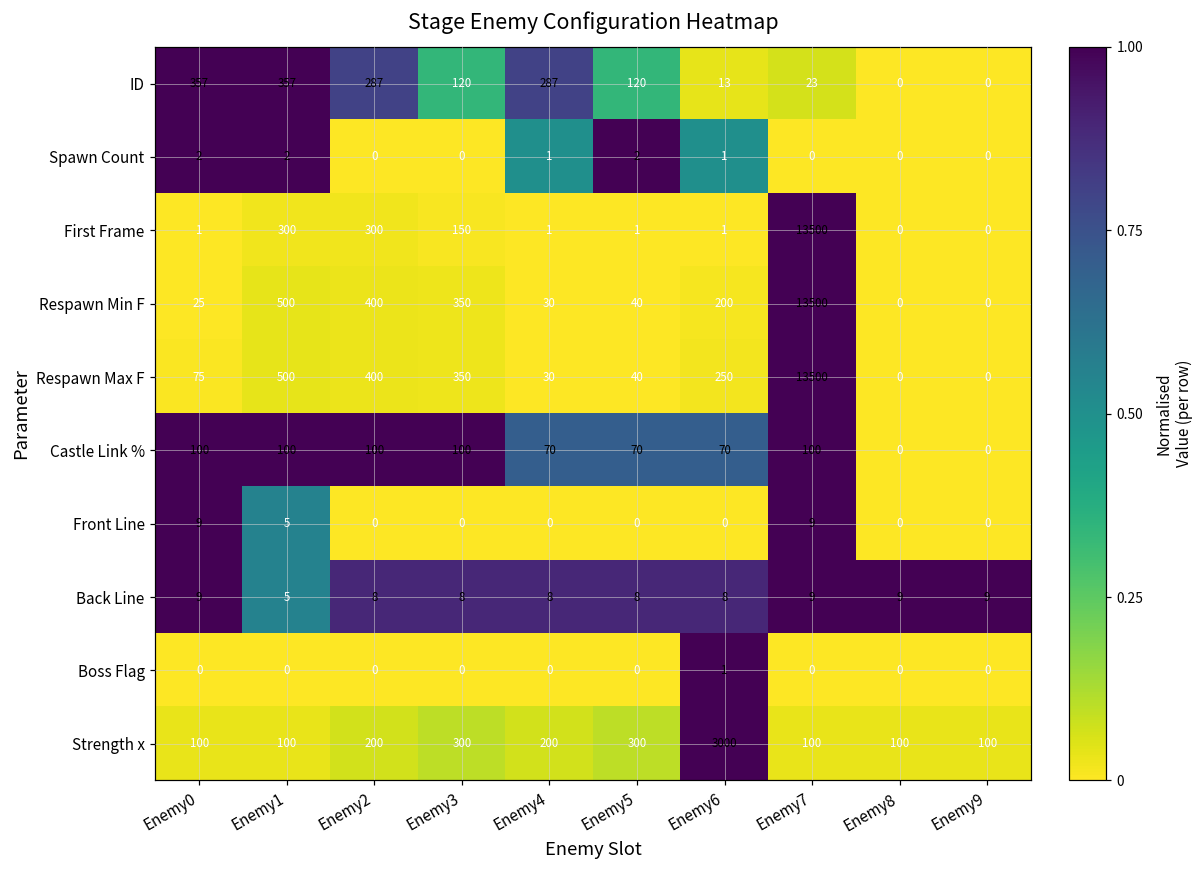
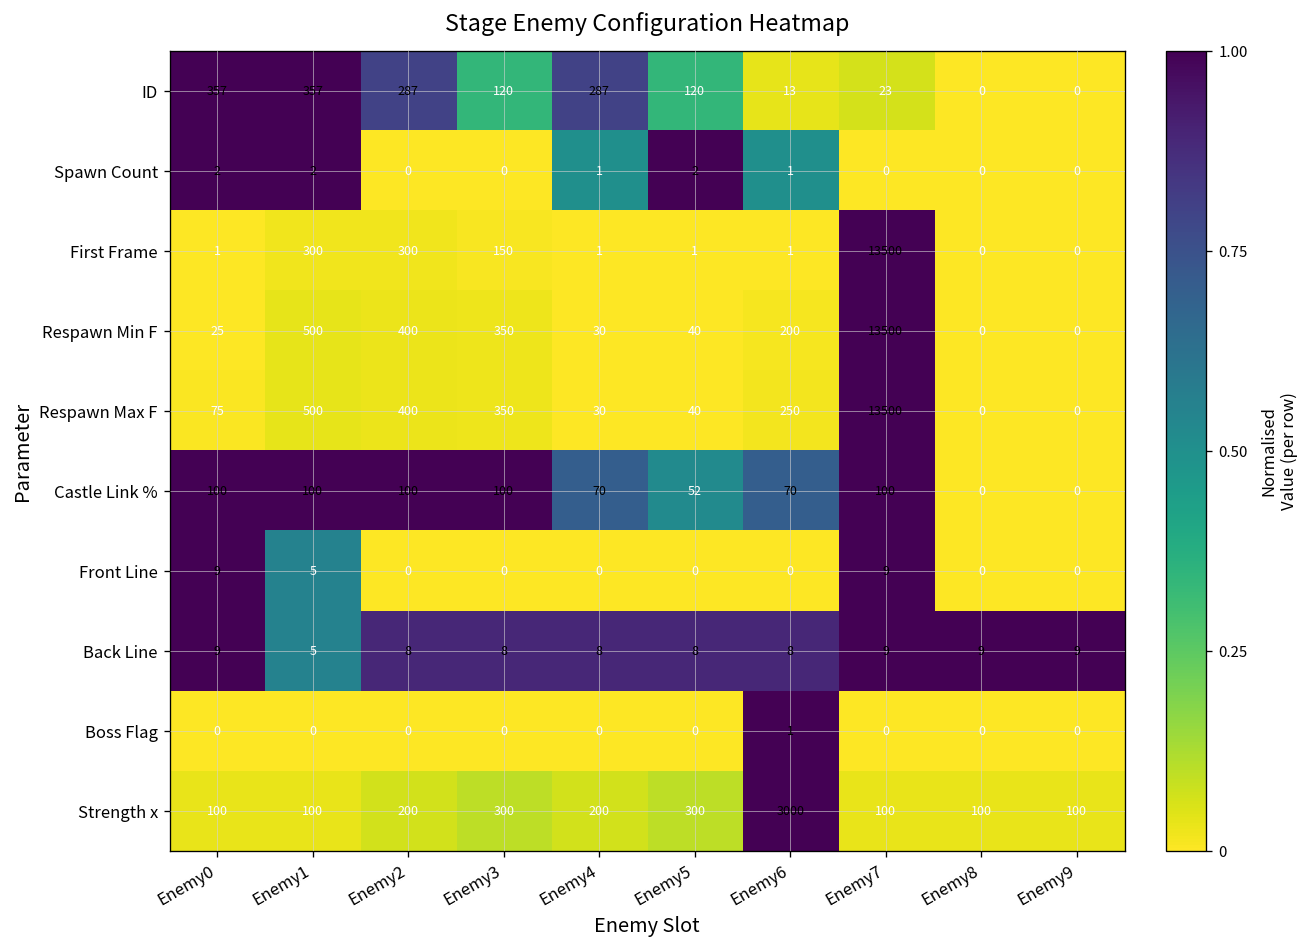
  {
    "ID": {
      "Enemy0": 357,
      "Enemy1": 357,
      "Enemy2": 287,
      "Enemy3": 120,
      "Enemy4": 287,
      "Enemy5": 120,
      "Enemy6": 13,
      "Enemy7": 23,
      "Enemy8": 0,
      "Enemy9": 0
    },
    "Spawn Count": {
      "Enemy0": 2,
      "Enemy1": 2,
      "Enemy2": 0,
      "Enemy3": 0,
      "Enemy4": 1,
      "Enemy5": 2,
      "Enemy6": 1,
      "Enemy7": 0,
      "Enemy8": 0,
      "Enemy9": 0
    },
    "First Frame": {
      "Enemy0": 1,
      "Enemy1": 300,
      "Enemy2": 300,
      "Enemy3": 150,
      "Enemy4": 1,
      "Enemy5": 1,
      "Enemy6": 1,
      "Enemy7": 13500,
      "Enemy8": 0,
      "Enemy9": 0
    },
    "Respawn Min F": {
      "Enemy0": 25,
      "Enemy1": 500,
      "Enemy2": 400,
      "Enemy3": 350,
      "Enemy4": 30,
      "Enemy5": 40,
      "Enemy6": 200,
      "Enemy7": 13500,
      "Enemy8": 0,
      "Enemy9": 0
    },
    "Respawn Max F": {
      "Enemy0": 75,
      "Enemy1": 500,
      "Enemy2": 400,
      "Enemy3": 350,
      "Enemy4": 30,
      "Enemy5": 40,
      "Enemy6": 250,
      "Enemy7": 13500,
      "Enemy8": 0,
      "Enemy9": 0
    },
    "Castle Link %": {
      "Enemy0": 100,
      "Enemy1": 100,
      "Enemy2": 100,
      "Enemy3": 100,
      "Enemy4": 70,
-     "Enemy5": 70,
+     "Enemy5": 52,
      "Enemy6": 70,
      "Enemy7": 100,
      "Enemy8": 0,
      "Enemy9": 0
    },
    "Front Line": {
      "Enemy0": 9,
      "Enemy1": 5,
      "Enemy2": 0,
      "Enemy3": 0,
      "Enemy4": 0,
      "Enemy5": 0,
      "Enemy6": 0,
      "Enemy7": 9,
      "Enemy8": 0,
      "Enemy9": 0
    },
    "Back Line": {
      "Enemy0": 9,
      "Enemy1": 5,
      "Enemy2": 8,
      "Enemy3": 8,
      "Enemy4": 8,
      "Enemy5": 8,
      "Enemy6": 8,
      "Enemy7": 9,
      "Enemy8": 9,
      "Enemy9": 9
    },
    "Boss Flag": {
      "Enemy0": 0,
      "Enemy1": 0,
      "Enemy2": 0,
      "Enemy3": 0,
      "Enemy4": 0,
      "Enemy5": 0,
      "Enemy6": 1,
      "Enemy7": 0,
      "Enemy8": 0,
      "Enemy9": 0
    },
    "Strength x": {
      "Enemy0": 100,
      "Enemy1": 100,
      "Enemy2": 200,
      "Enemy3": 300,
      "Enemy4": 200,
      "Enemy5": 300,
      "Enemy6": 3000,
      "Enemy7": 100,
      "Enemy8": 100,
      "Enemy9": 100
    }
  }
